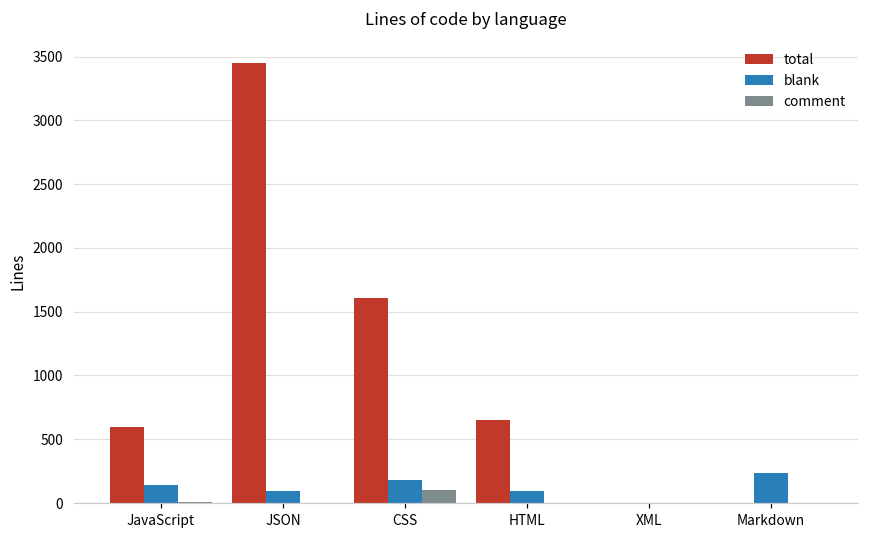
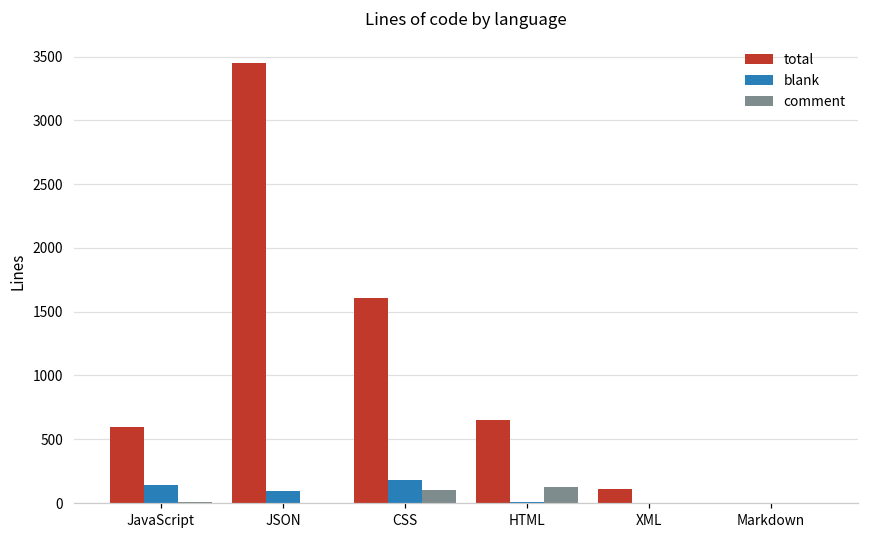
  {
    "total": {
      "JavaScript": 590,
      "JSON": 3450,
      "CSS": 1610,
      "HTML": 650,
-     "XML": 0,
+     "XML": 110,
      "Markdown": 0
    },
    "blank": {
      "JavaScript": 140,
      "JSON": 90,
      "CSS": 180,
-     "HTML": 90,
-     "Markdown": 240
+     "HTML": 10,
+     "Markdown": 0
    },
    "comment": {
      "JSON": 0,
      "CSS": 100,
-     "HTML": 0,
+     "HTML": 130,
      "XML": 0,
      "Markdown": 0
    }
  }
